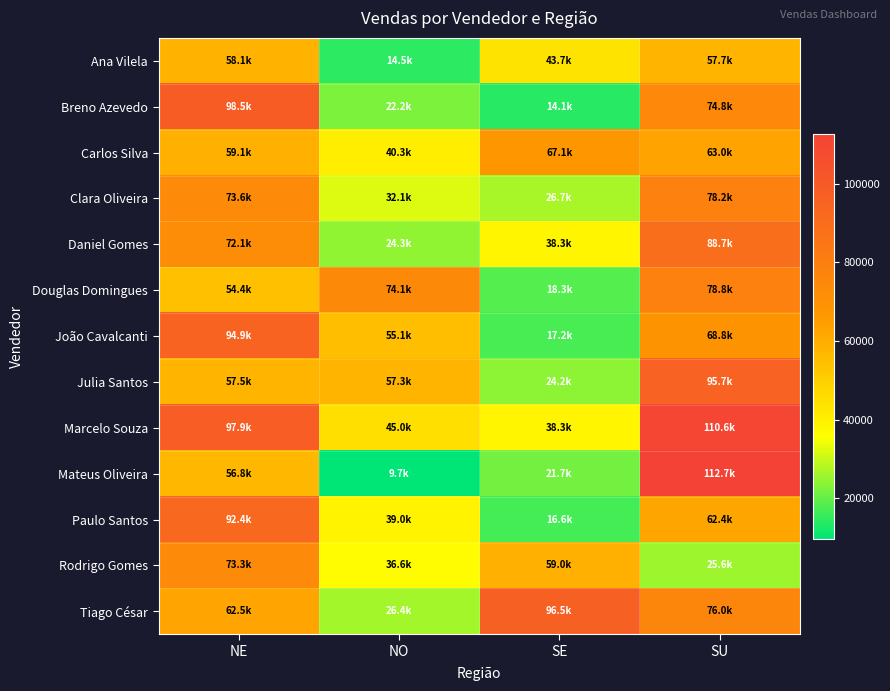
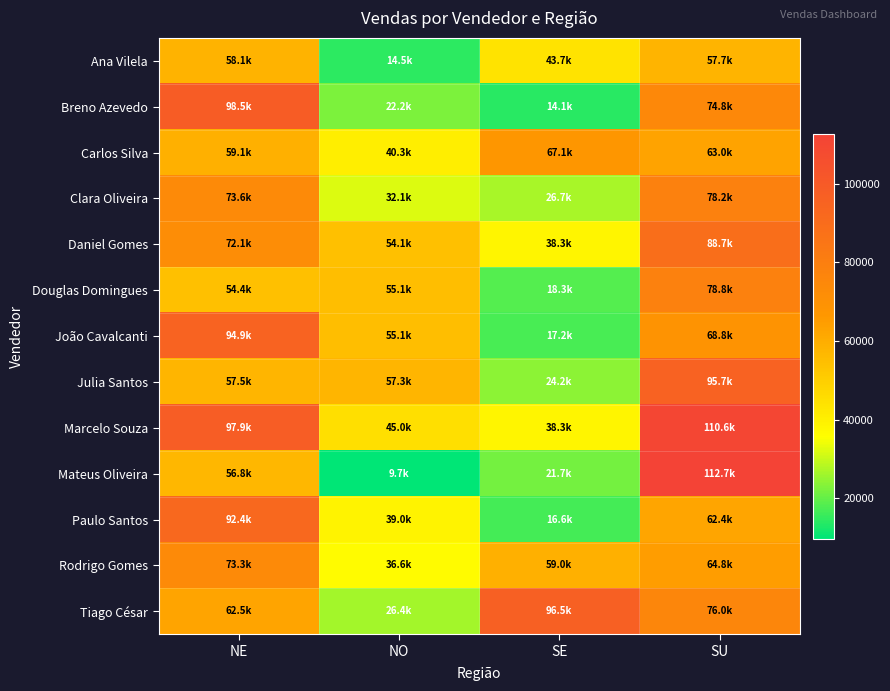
  {
    "Ana Vilela": {
      "NE": "58.1k",
      "NO": "14.5k",
      "SE": "43.7k",
      "SU": "57.7k"
    },
    "Breno Azevedo": {
      "NE": "98.5k",
      "NO": "22.2k",
      "SE": "14.1k",
      "SU": "74.8k"
    },
    "Carlos Silva": {
      "NE": "59.1k",
      "NO": "40.3k",
      "SE": "67.1k",
      "SU": "63.0k"
    },
    "Clara Oliveira": {
      "NE": "73.6k",
      "NO": "32.1k",
      "SE": "26.7k",
      "SU": "78.2k"
    },
    "Daniel Gomes": {
      "NE": "72.1k",
-     "NO": "24.3k",
+     "NO": "54.1k",
      "SE": "38.3k",
      "SU": "88.7k"
    },
    "Douglas Domingues": {
      "NE": "54.4k",
-     "NO": "74.1k",
+     "NO": "55.1k",
      "SE": "18.3k",
      "SU": "78.8k"
    },
    "João Cavalcanti": {
      "NE": "94.9k",
      "NO": "55.1k",
      "SE": "17.2k",
      "SU": "68.8k"
    },
    "Julia Santos": {
      "NE": "57.5k",
      "NO": "57.3k",
      "SE": "24.2k",
      "SU": "95.7k"
    },
    "Marcelo Souza": {
      "NE": "97.9k",
      "NO": "45.0k",
      "SE": "38.3k",
      "SU": "110.6k"
    },
    "Mateus Oliveira": {
      "NE": "56.8k",
      "NO": "9.7k",
      "SE": "21.7k",
      "SU": "112.7k"
    },
    "Paulo Santos": {
      "NE": "92.4k",
      "NO": "39.0k",
      "SE": "16.6k",
      "SU": "62.4k"
    },
    "Rodrigo Gomes": {
      "NE": "73.3k",
      "NO": "36.6k",
      "SE": "59.0k",
-     "SU": "25.6k"
+     "SU": "64.8k"
    },
    "Tiago César": {
      "NE": "62.5k",
      "NO": "26.4k",
      "SE": "96.5k",
      "SU": "76.0k"
    }
  }
